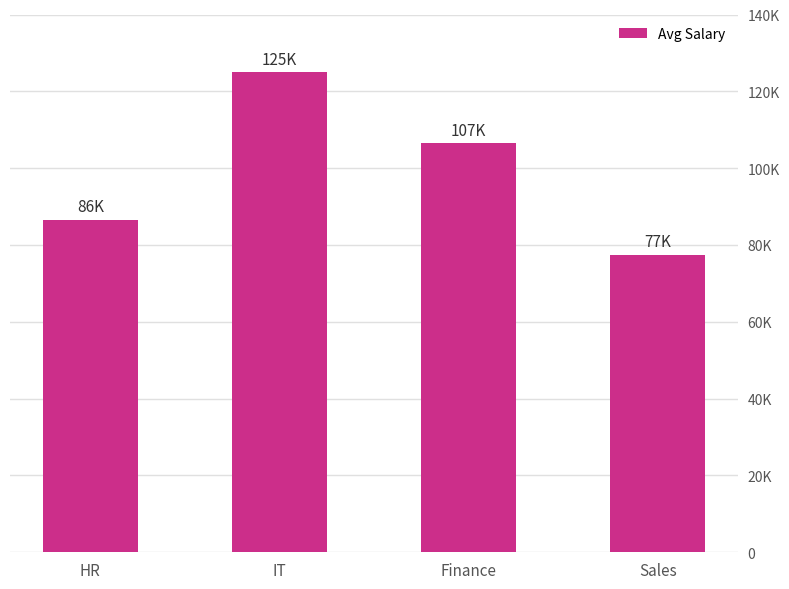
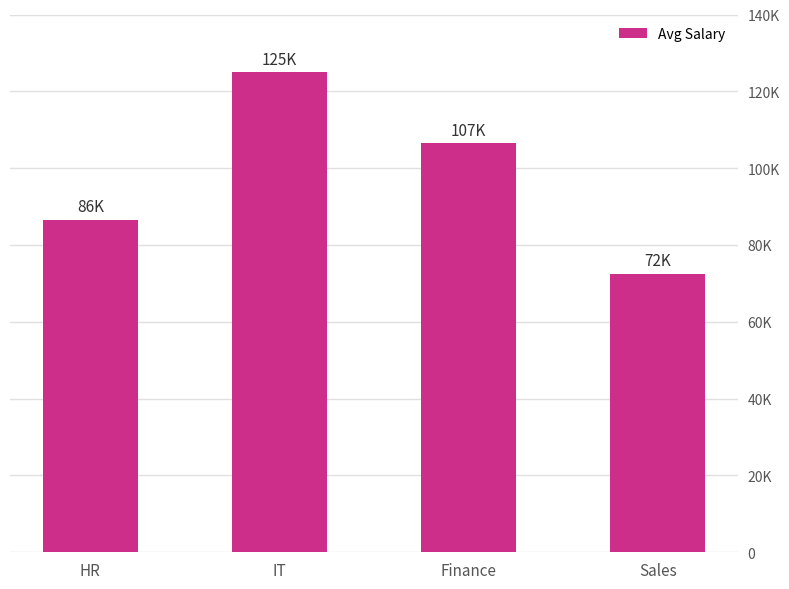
  {
    "HR": "86K",
    "IT": "125K",
    "Finance": "107K",
-   "Sales": "77K"
+   "Sales": "72K"
  }
